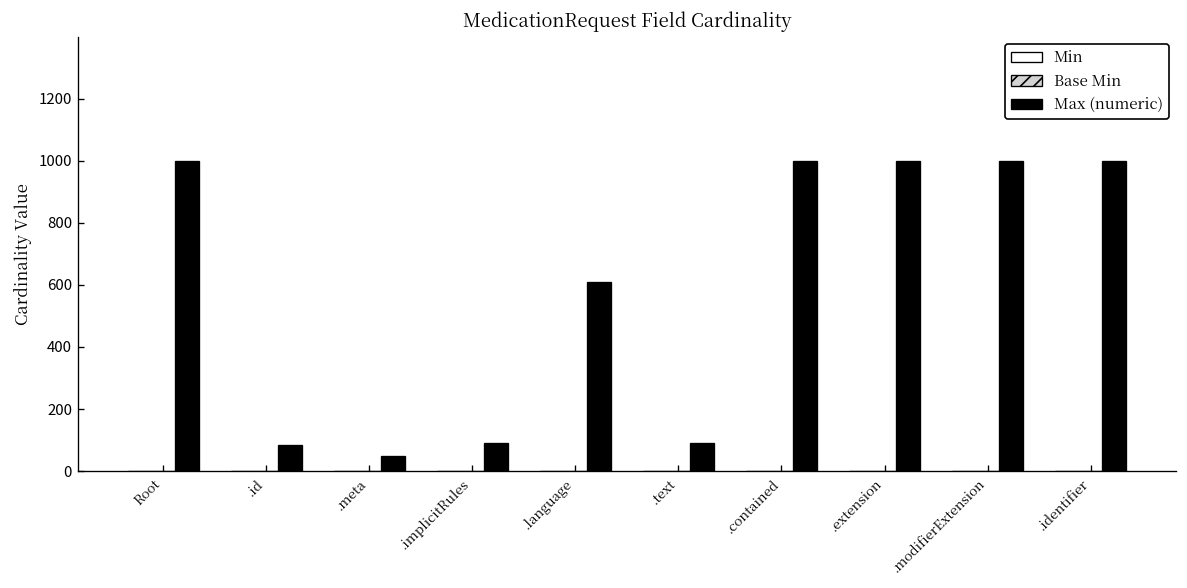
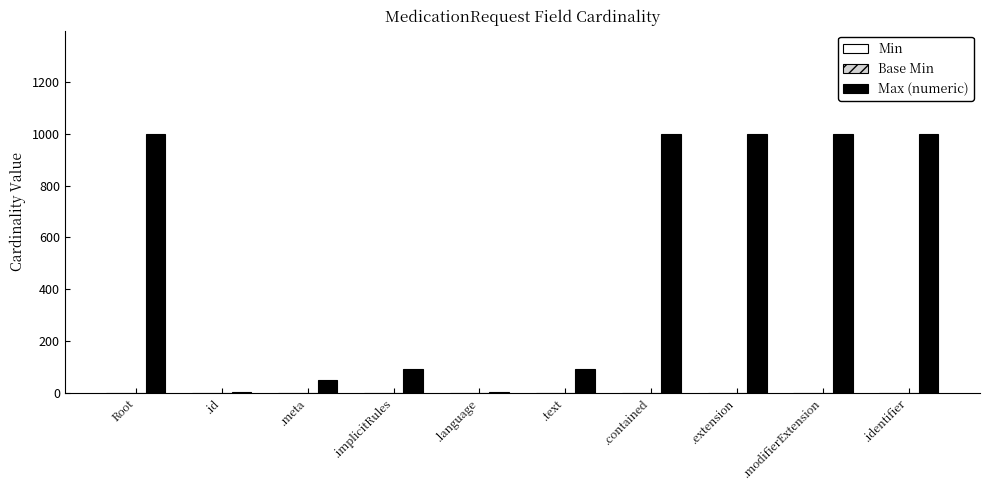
  {
    "Min": {
      "Root": 0,
      ".id": 0,
      ".meta": 0,
      ".implicitRules": 0,
      ".language": 0,
      ".text": 0,
      ".contained": 0,
      ".extension": 0,
      ".modifierExtension": 0,
      ".identifier": 0
    },
    "Base Min": {
      "Root": 0,
      ".id": 0,
      ".meta": 0,
      ".implicitRules": 0,
      ".language": 0,
      ".text": 0,
      ".contained": 0,
      ".extension": 0,
      ".modifierExtension": 0,
      ".identifier": 0
    },
    "Max (numeric)": {
      "Root": 1000,
-     ".id": 80,
+     ".id": 0,
      ".meta": 50,
      ".implicitRules": 90,
-     ".language": 610,
+     ".language": 0,
      ".text": 90,
      ".contained": 1000,
      ".extension": 1000,
      ".modifierExtension": 1000,
      ".identifier": 1000
    }
  }
